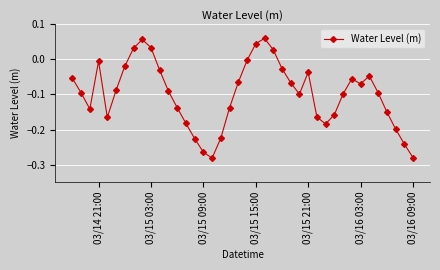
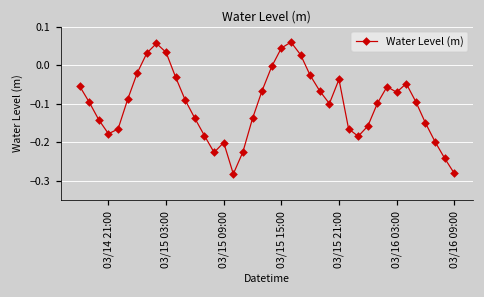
  {
-   "03/14 21:00": -0.01,
+   "03/14 21:00": -0.18,
    "03/15 03:00": 0.03,
-   "03/15 09:00": -0.26,
+   "03/15 09:00": -0.20,
    "03/15 15:00": 0.04,
    "03/15 21:00": -0.04,
    "03/16 03:00": -0.07,
    "03/16 09:00": -0.28
  }
